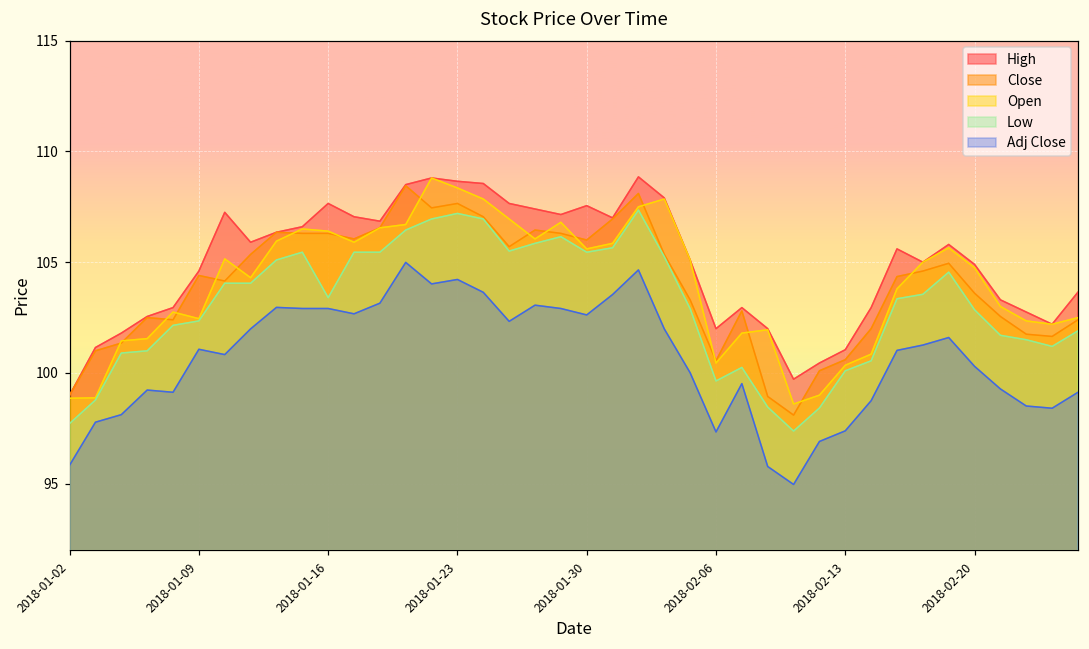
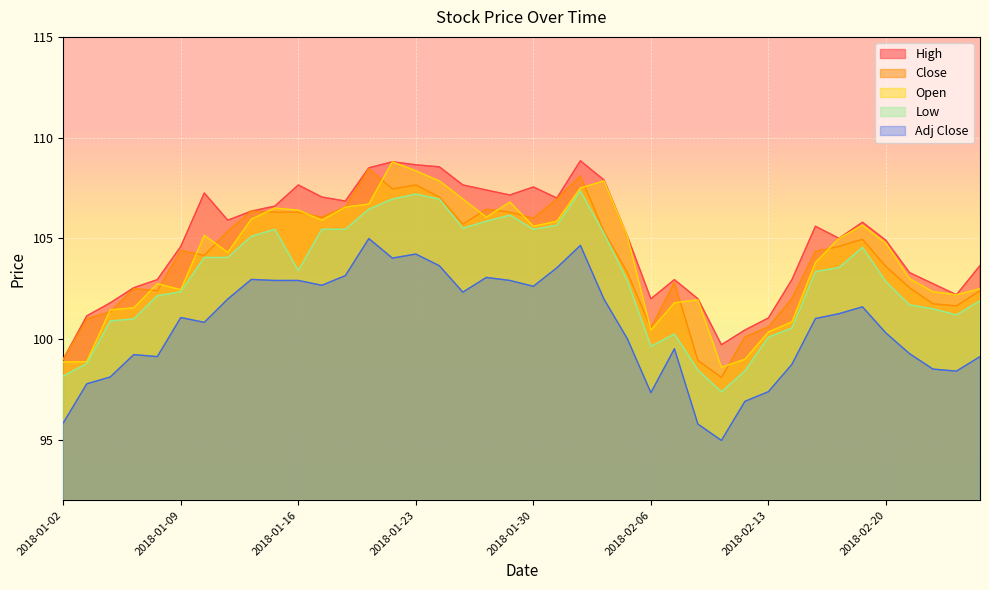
  {
    "High": {
      "2018-01-09": 104.6,
      "2018-01-16": 107.7,
      "2018-01-23": 108.7,
      "2018-01-30": 107.6,
      "2018-02-06": 102.0,
      "2018-02-13": 101.1,
      "2018-02-20": 104.9
    },
    "Close": {
      "2018-01-09": 104.4,
      "2018-01-23": 107.7,
      "2018-01-30": 106.0,
      "2018-02-13": 100.6,
      "2018-02-20": 103.6
    },
    "Open": {
      "2018-01-02": 98.9,
      "2018-01-23": 108.4,
      "2018-01-30": 105.6,
      "2018-02-13": 100.4,
      "2018-02-20": 104.8
    },
    "Low": {
-     "2018-01-02": 97.7,
+     "2018-01-02": 98.2,
      "2018-01-16": 103.4,
      "2018-01-23": 107.2,
      "2018-01-30": 105.5,
      "2018-02-06": 99.6,
      "2018-02-13": 100.1,
      "2018-02-20": 102.9
    },
    "Adj Close": {
      "2018-01-02": 95.8,
      "2018-01-09": 101.1,
      "2018-01-16": 102.9,
      "2018-01-23": 104.2,
      "2018-01-30": 102.6,
      "2018-02-06": 97.3,
      "2018-02-13": 97.4,
      "2018-02-20": 100.3
    }
  }
